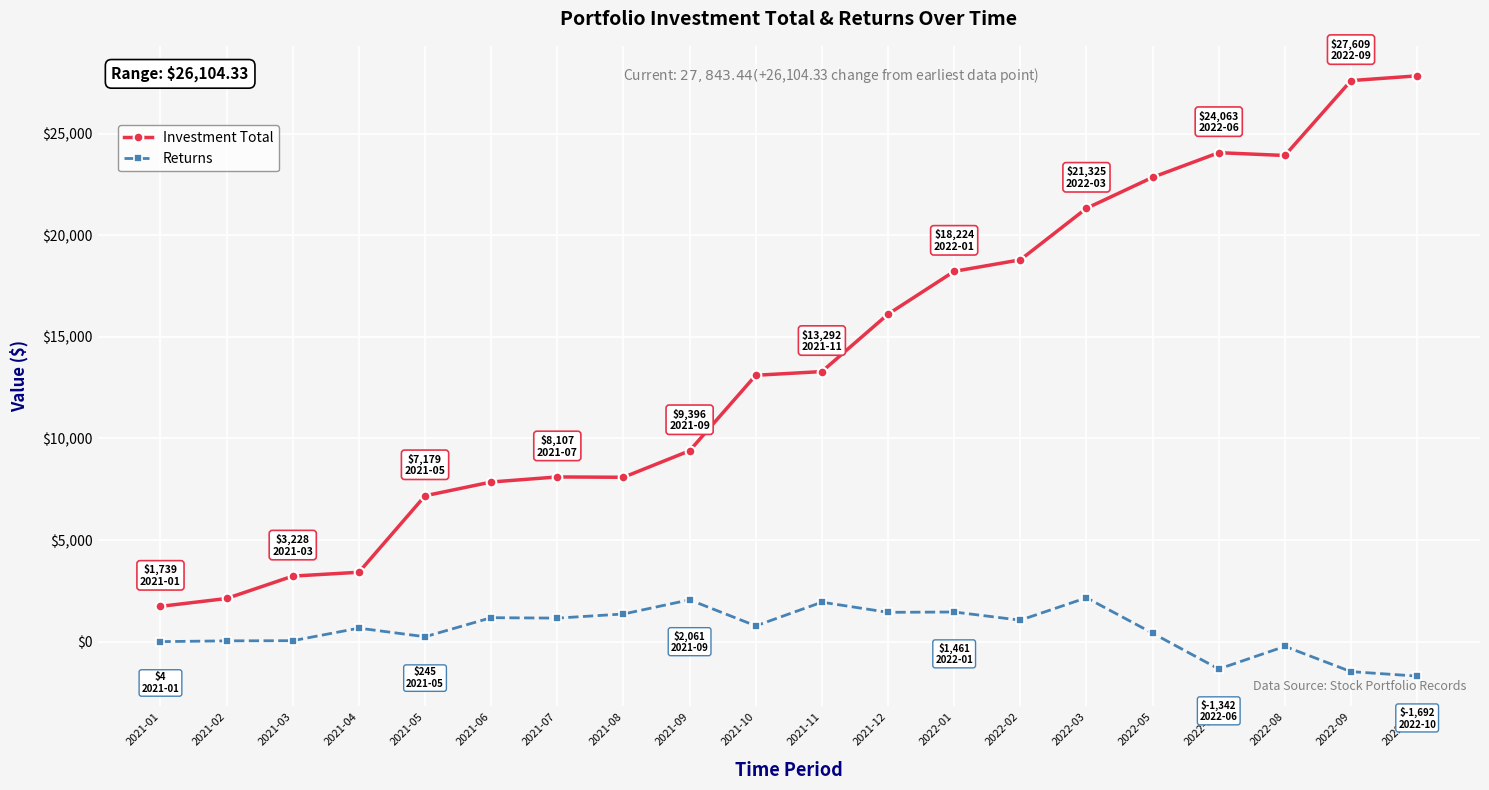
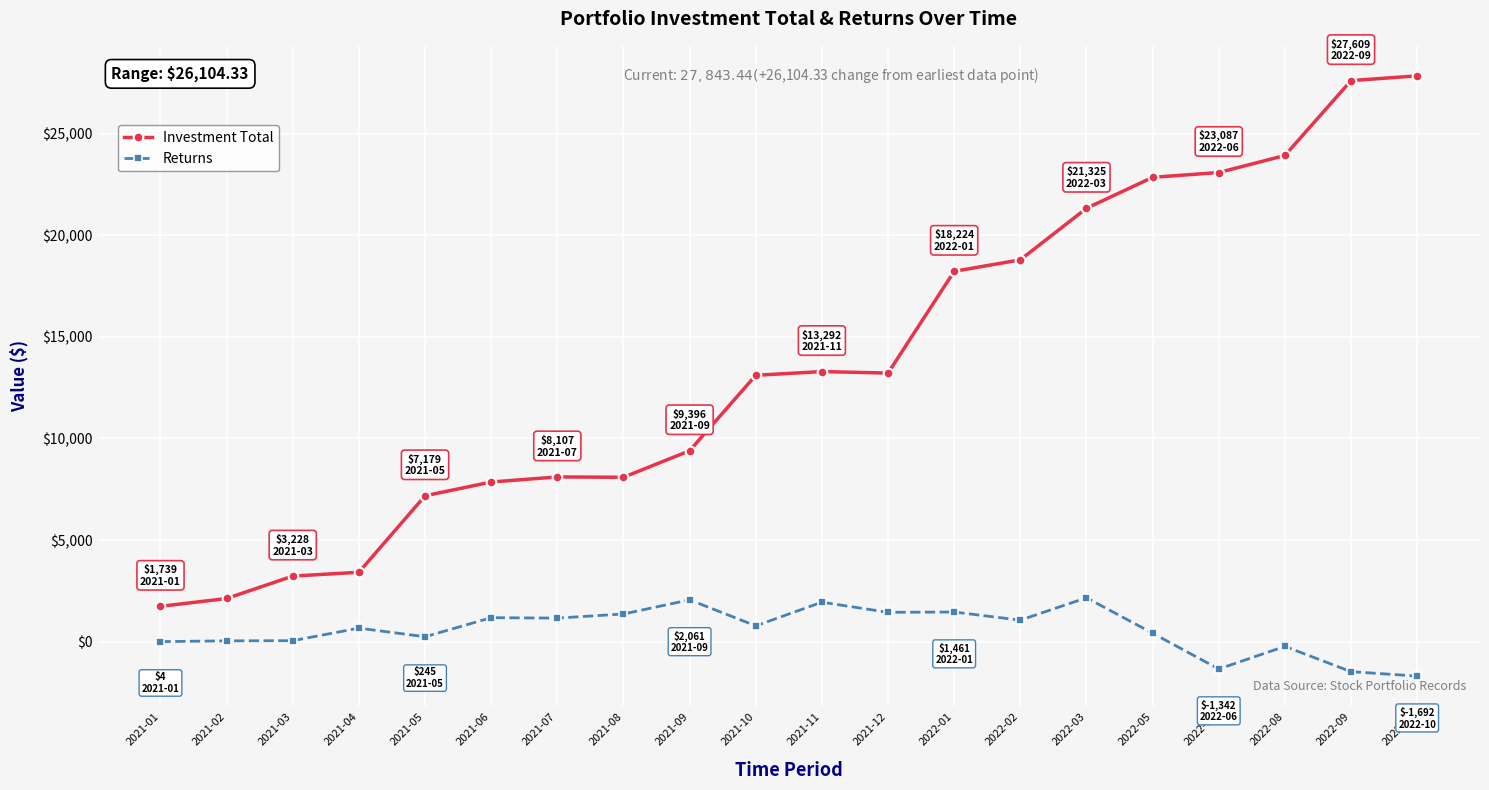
  {
    "Investment Total": {
-     "2021-12": "$16,100",
-     "2022-06": "$24,063"
+     "2021-12": "$13,200",
+     "2022-06": "$23,087"
    },
    "Returns": {
      "2021-01": "$0",
      "2021-02": "$0",
      "2021-03": "$100",
      "2021-04": "$700",
      "2021-05": "$200",
      "2021-06": "$1,200",
      "2021-07": "$1,200",
      "2021-08": "$1,400",
      "2021-09": "$2,100",
      "2021-10": "$800",
      "2021-11": "$1,900",
      "2021-12": "$1,400",
      "2022-01": "$1,500",
      "2022-02": "$1,100",
      "2022-03": "$2,200",
      "2022-05": "$400",
      "2022-06": "$-1,300",
      "2022-08": "$-200",
      "2022-09": "$-1,500",
      "2022-10": "$-1,700"
    }
  }
